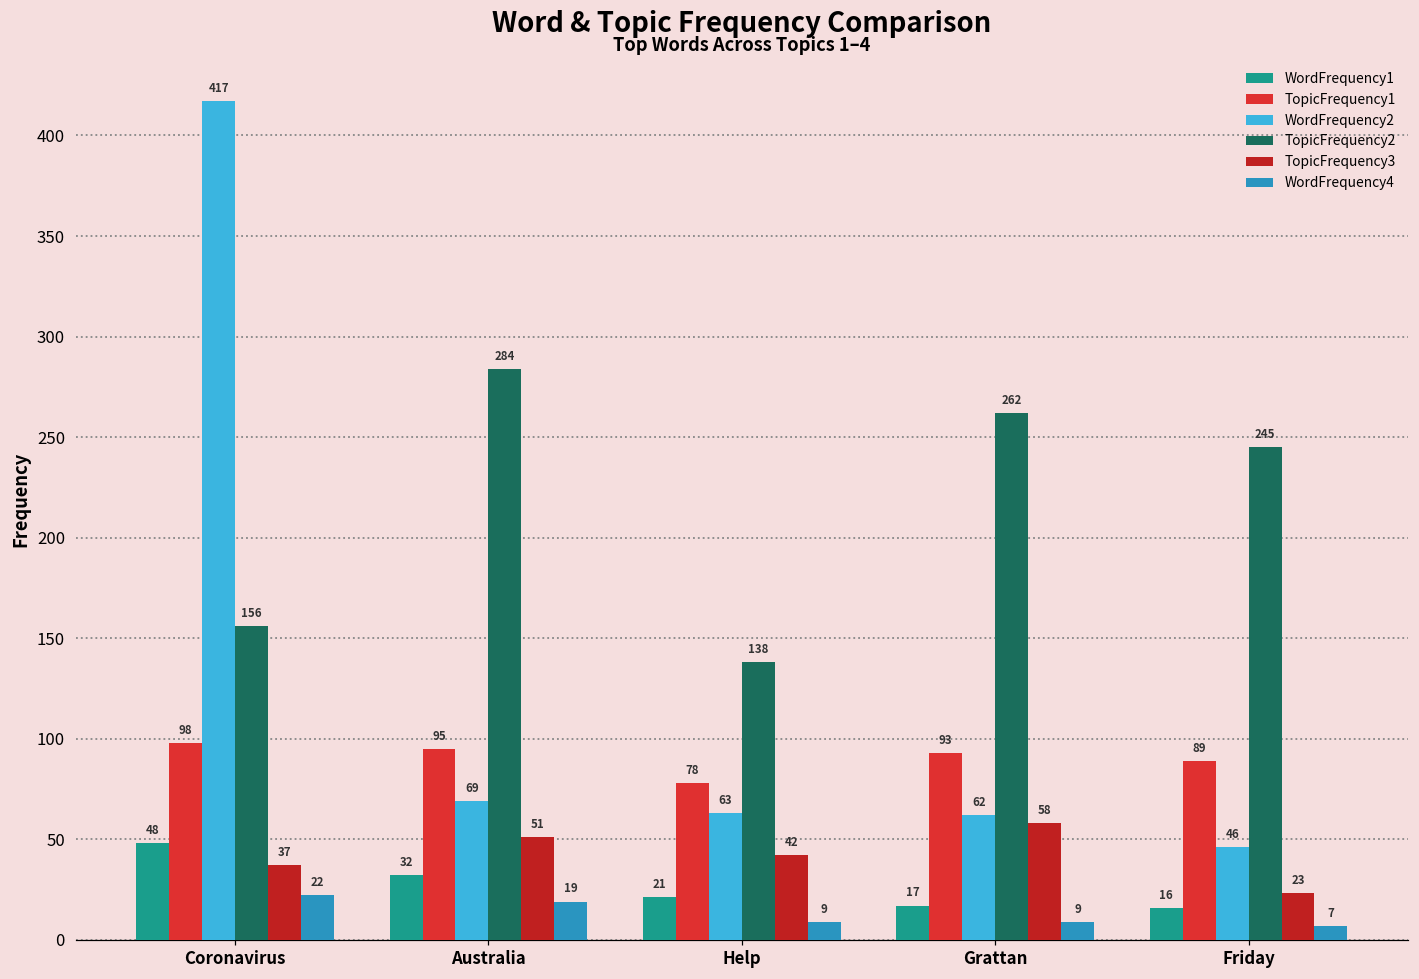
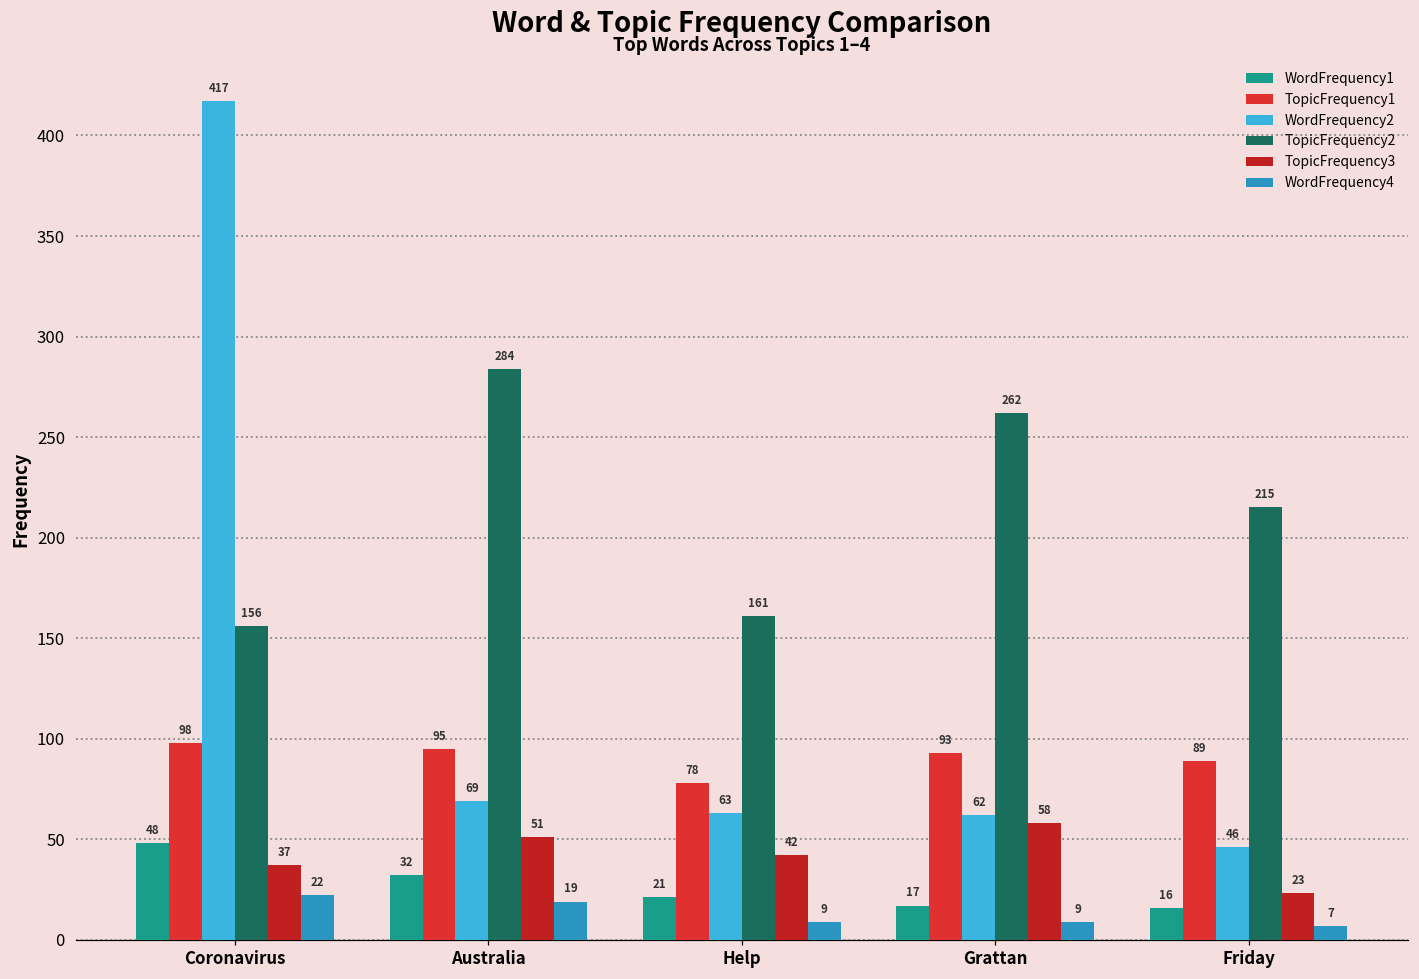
  {
    "TopicFrequency2": {
      "Coronavirus": 156,
      "Australia": 284,
-     "Help": 138,
+     "Help": 161,
      "Grattan": 262,
-     "Friday": 245
+     "Friday": 215
    }
  }
